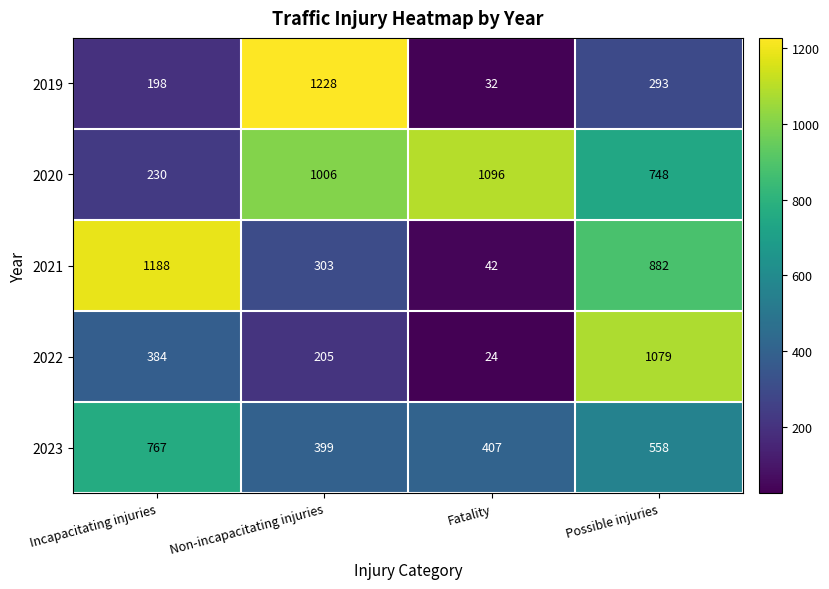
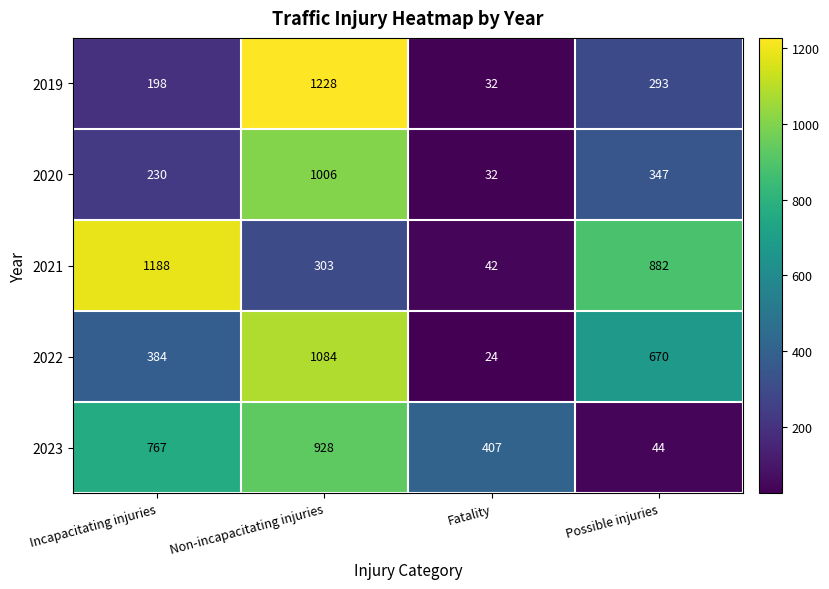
  {
    "2019": {
      "Incapacitating injuries": 198,
      "Non-incapacitating injuries": 1228,
      "Fatality": 32,
      "Possible injuries": 293
    },
    "2020": {
      "Incapacitating injuries": 230,
      "Non-incapacitating injuries": 1006,
-     "Fatality": 1096,
-     "Possible injuries": 748
+     "Fatality": 32,
+     "Possible injuries": 347
    },
    "2021": {
      "Incapacitating injuries": 1188,
      "Non-incapacitating injuries": 303,
      "Fatality": 42,
      "Possible injuries": 882
    },
    "2022": {
      "Incapacitating injuries": 384,
-     "Non-incapacitating injuries": 205,
+     "Non-incapacitating injuries": 1084,
      "Fatality": 24,
-     "Possible injuries": 1079
+     "Possible injuries": 670
    },
    "2023": {
      "Incapacitating injuries": 767,
-     "Non-incapacitating injuries": 399,
+     "Non-incapacitating injuries": 928,
      "Fatality": 407,
-     "Possible injuries": 558
+     "Possible injuries": 44
    }
  }
